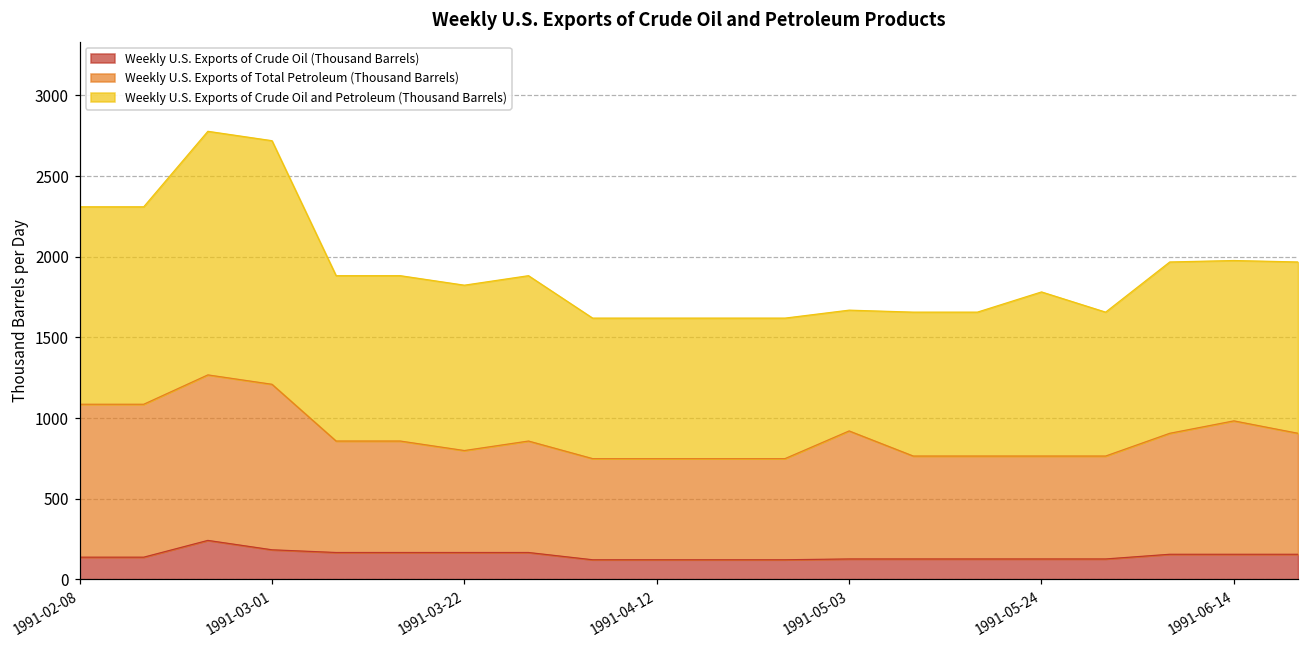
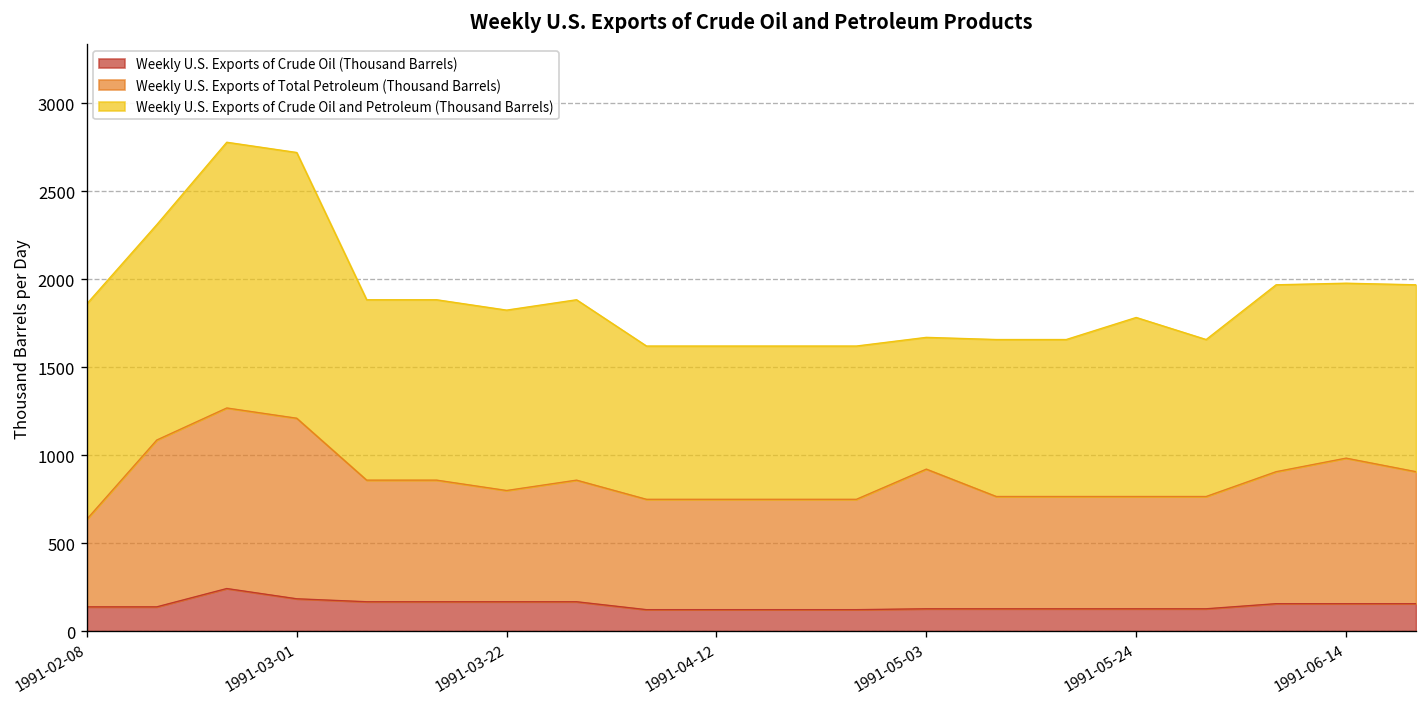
  {
    "Weekly U.S. Exports of Crude Oil (Thousand Barrels)": {
      "1991-02-08": 140,
      "1991-03-01": 180,
      "1991-03-22": 170,
      "1991-04-12": 120,
      "1991-05-03": 130,
      "1991-05-24": 130,
      "1991-06-14": 160
    },
    "Weekly U.S. Exports of Total Petroleum (Thousand Barrels)": {
-     "1991-02-08": 950,
+     "1991-02-08": 500,
      "1991-03-01": 1030,
      "1991-03-22": 630,
      "1991-04-12": 630,
      "1991-05-03": 790,
      "1991-05-24": 640,
      "1991-06-14": 830
    },
    "Weekly U.S. Exports of Crude Oil and Petroleum (Thousand Barrels)": {
      "1991-02-08": 1220,
      "1991-03-01": 1510,
      "1991-03-22": 1030,
      "1991-04-12": 870,
      "1991-05-03": 750,
      "1991-05-24": 1020,
      "1991-06-14": 990
    }
  }
